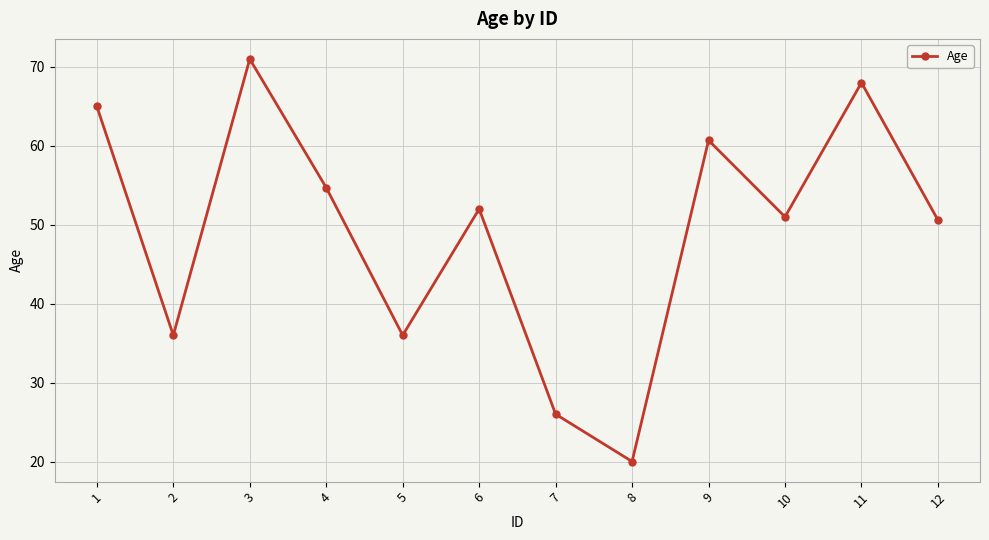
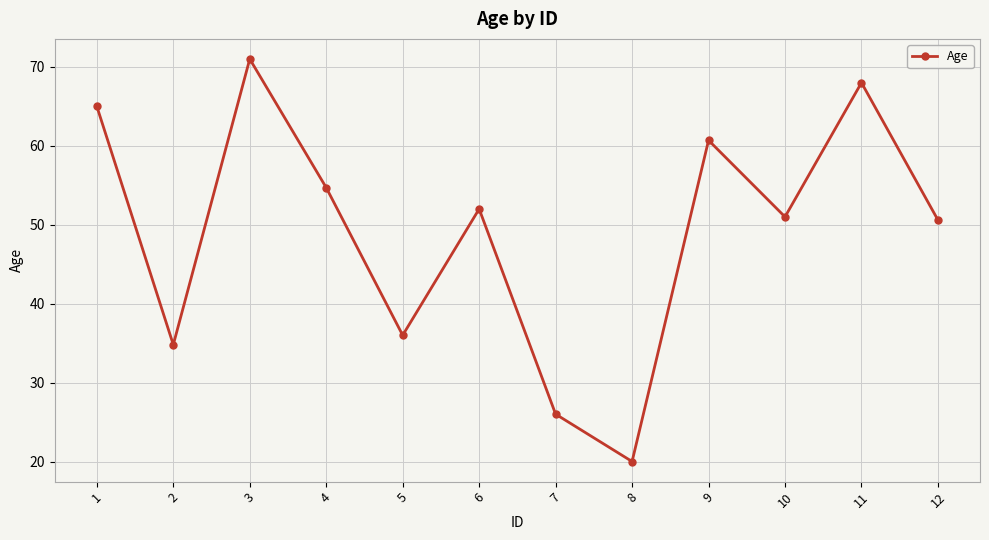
  {
    "1": 65,
-   "2": 36,
+   "2": 35,
    "3": 71,
    "4": 55,
    "5": 36,
    "6": 52,
    "7": 26,
    "8": 20,
    "9": 61,
    "10": 51,
    "11": 68,
    "12": 51
  }
